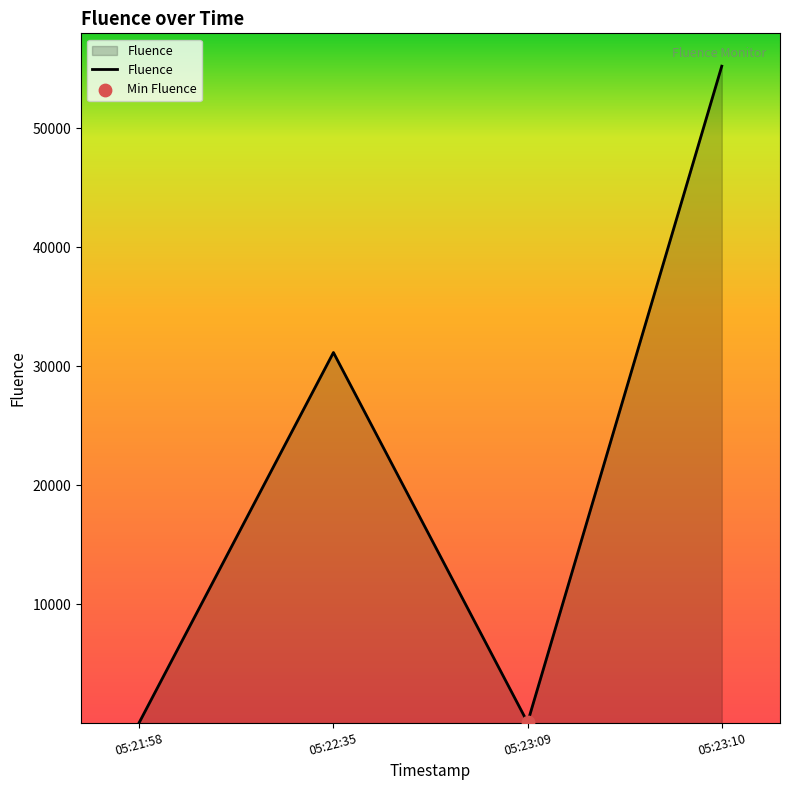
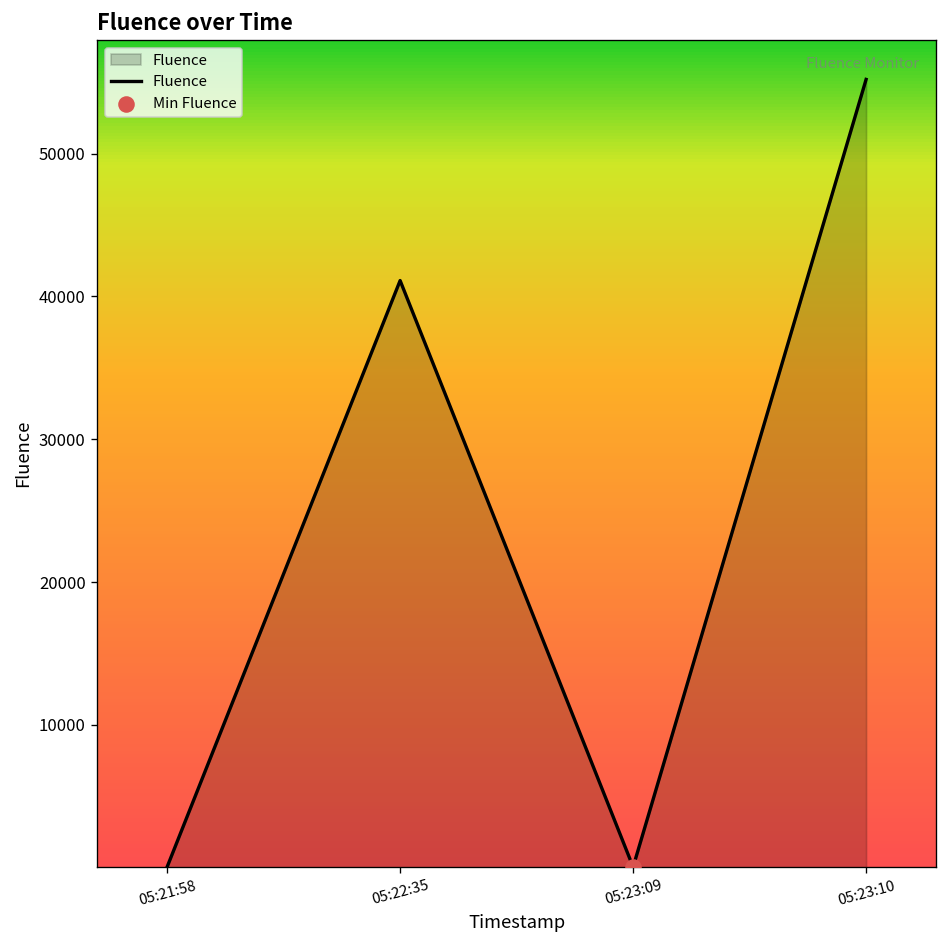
  {
    "Fluence": {
      "05:21:58": 100,
-     "05:22:35": 31100,
+     "05:22:35": 41100,
      "05:23:10": 55200
    }
  }
